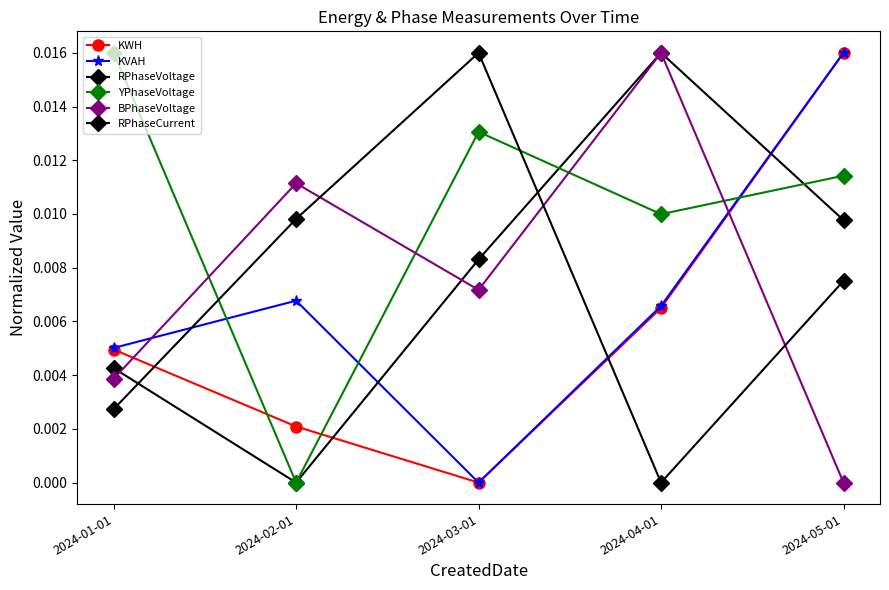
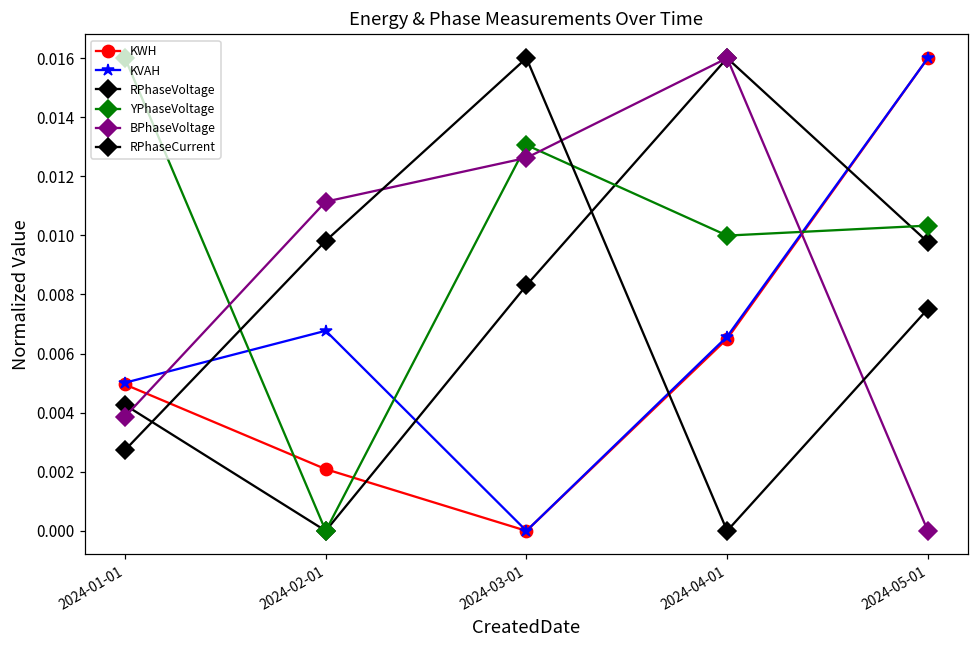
  {
    "KWH": {
      "2024-02-01": 0.0021
    },
    "KVAH": {
      "2024-02-01": 0.0068
    },
    "YPhaseVoltage": {
      "2024-03-01": 0.0131,
      "2024-04-01": 0.0100,
-     "2024-05-01": 0.0114
+     "2024-05-01": 0.0103
    },
    "BPhaseVoltage": {
      "2024-01-01": 0.0039,
      "2024-02-01": 0.0111,
-     "2024-03-01": 0.0072,
+     "2024-03-01": 0.0126,
      "2024-05-01": 0.0000
    }
  }
